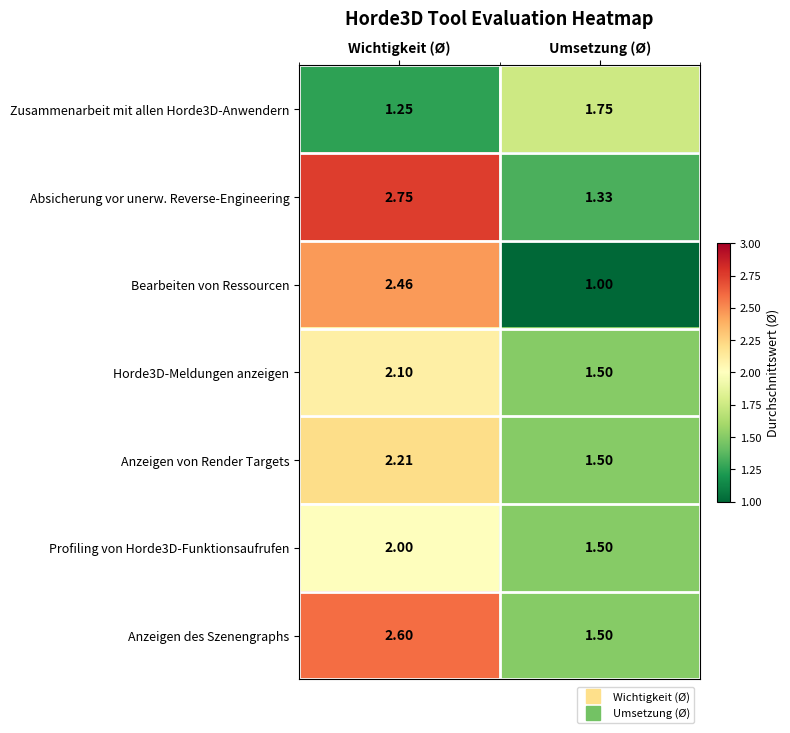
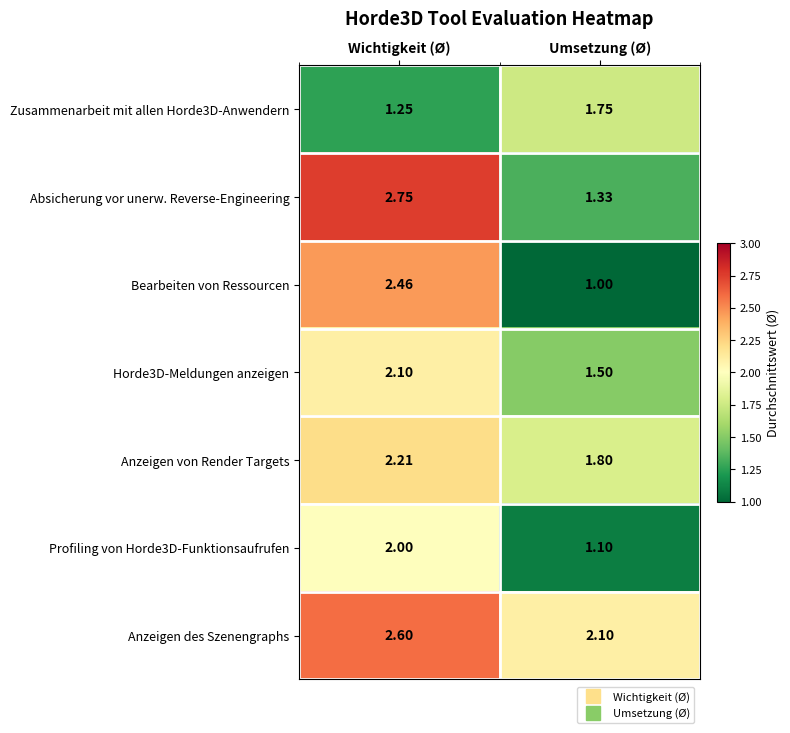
  {
    "Zusammenarbeit mit allen Horde3D-Anwendern": {
      "Wichtigkeit (Ø)": 1.25,
      "Umsetzung (Ø)": 1.75
    },
    "Absicherung vor unerw. Reverse-Engineering": {
      "Wichtigkeit (Ø)": 2.75,
      "Umsetzung (Ø)": 1.33
    },
    "Bearbeiten von Ressourcen": {
      "Wichtigkeit (Ø)": 2.46,
      "Umsetzung (Ø)": 1.00
    },
    "Horde3D-Meldungen anzeigen": {
      "Wichtigkeit (Ø)": 2.10,
      "Umsetzung (Ø)": 1.50
    },
    "Anzeigen von Render Targets": {
      "Wichtigkeit (Ø)": 2.21,
-     "Umsetzung (Ø)": 1.50
+     "Umsetzung (Ø)": 1.80
    },
    "Profiling von Horde3D-Funktionsaufrufen": {
      "Wichtigkeit (Ø)": 2.00,
-     "Umsetzung (Ø)": 1.50
+     "Umsetzung (Ø)": 1.10
    },
    "Anzeigen des Szenengraphs": {
      "Wichtigkeit (Ø)": 2.60,
-     "Umsetzung (Ø)": 1.50
+     "Umsetzung (Ø)": 2.10
    }
  }
